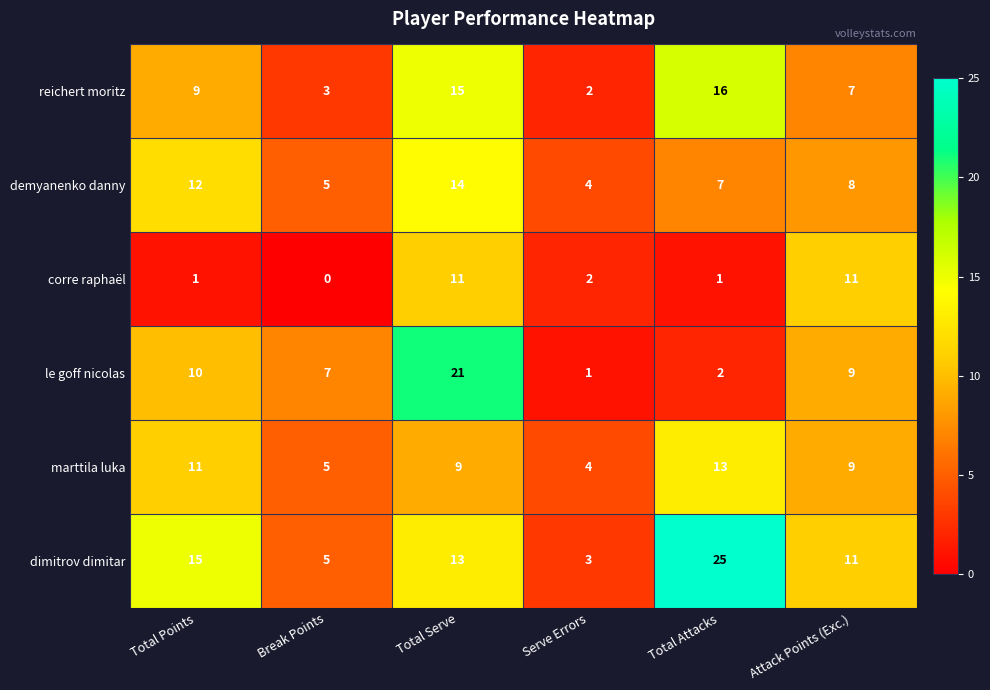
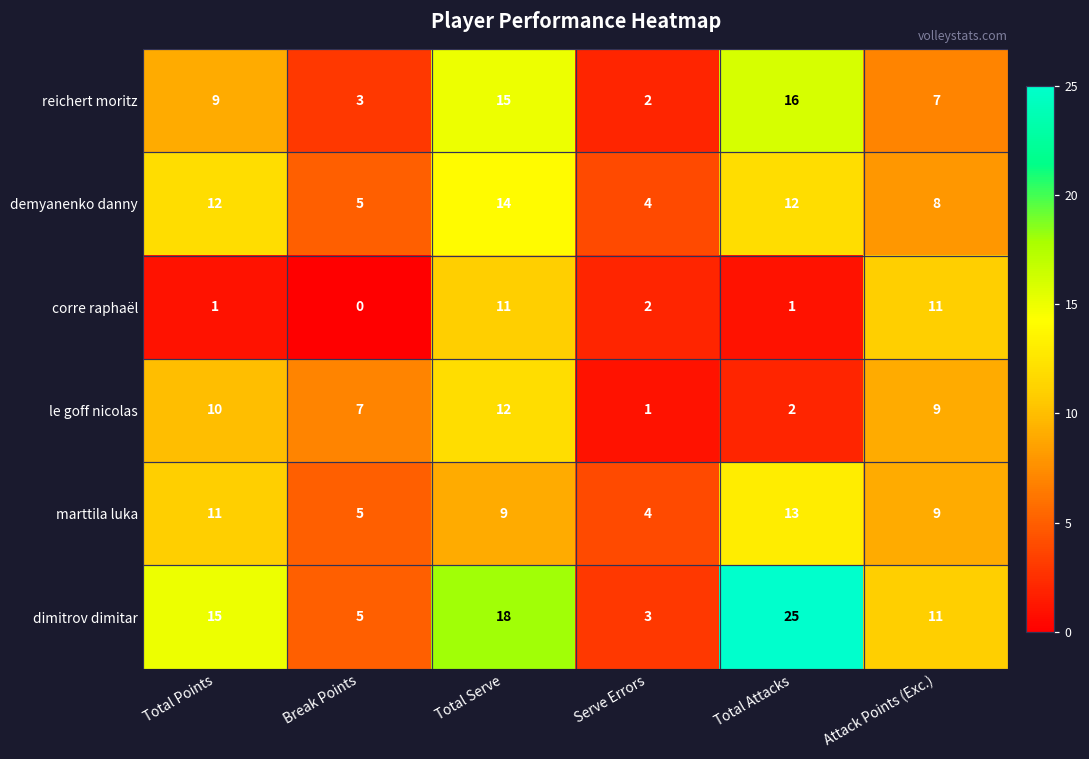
  {
    "reichert moritz": {
      "Total Points": 9,
      "Break Points": 3,
      "Total Serve": 15,
      "Serve Errors": 2,
      "Total Attacks": 16,
      "Attack Points (Exc.)": 7
    },
    "demyanenko danny": {
      "Total Points": 12,
      "Break Points": 5,
      "Total Serve": 14,
      "Serve Errors": 4,
-     "Total Attacks": 7,
+     "Total Attacks": 12,
      "Attack Points (Exc.)": 8
    },
    "corre raphaël": {
      "Total Points": 1,
      "Break Points": 0,
      "Total Serve": 11,
      "Serve Errors": 2,
      "Total Attacks": 1,
      "Attack Points (Exc.)": 11
    },
    "le goff nicolas": {
      "Total Points": 10,
      "Break Points": 7,
-     "Total Serve": 21,
+     "Total Serve": 12,
      "Serve Errors": 1,
      "Total Attacks": 2,
      "Attack Points (Exc.)": 9
    },
    "marttila luka": {
      "Total Points": 11,
      "Break Points": 5,
      "Total Serve": 9,
      "Serve Errors": 4,
      "Total Attacks": 13,
      "Attack Points (Exc.)": 9
    },
    "dimitrov dimitar": {
      "Total Points": 15,
      "Break Points": 5,
-     "Total Serve": 13,
+     "Total Serve": 18,
      "Serve Errors": 3,
      "Total Attacks": 25,
      "Attack Points (Exc.)": 11
    }
  }
